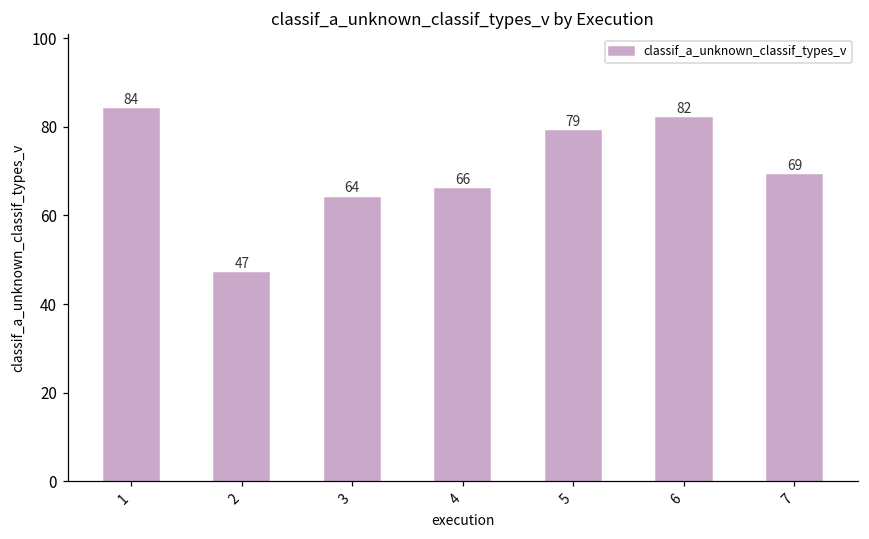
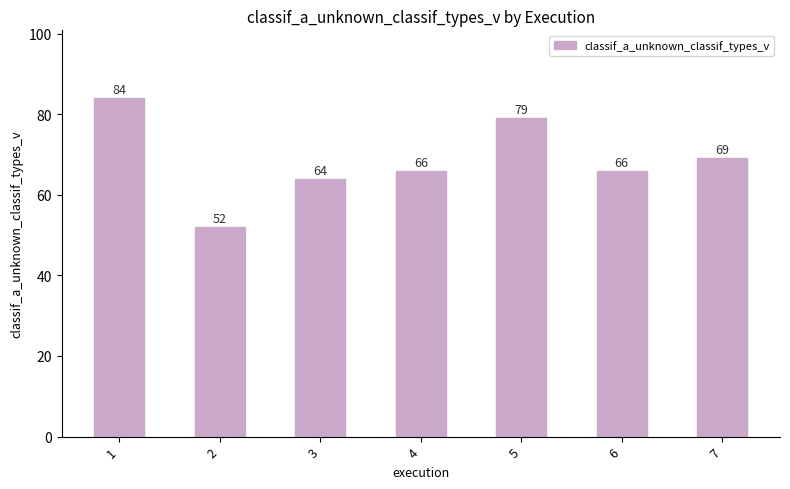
  {
    "1": 84,
-   "2": 47,
+   "2": 52,
    "3": 64,
    "4": 66,
    "5": 79,
-   "6": 82,
+   "6": 66,
    "7": 69
  }
